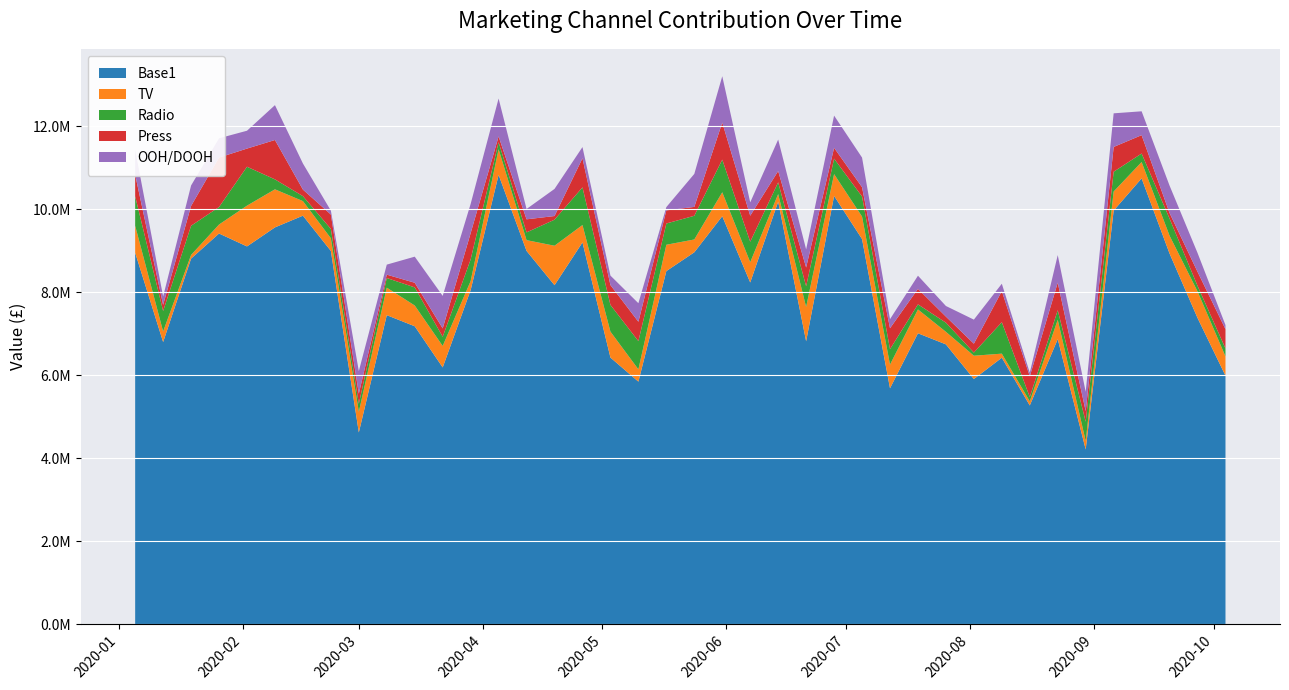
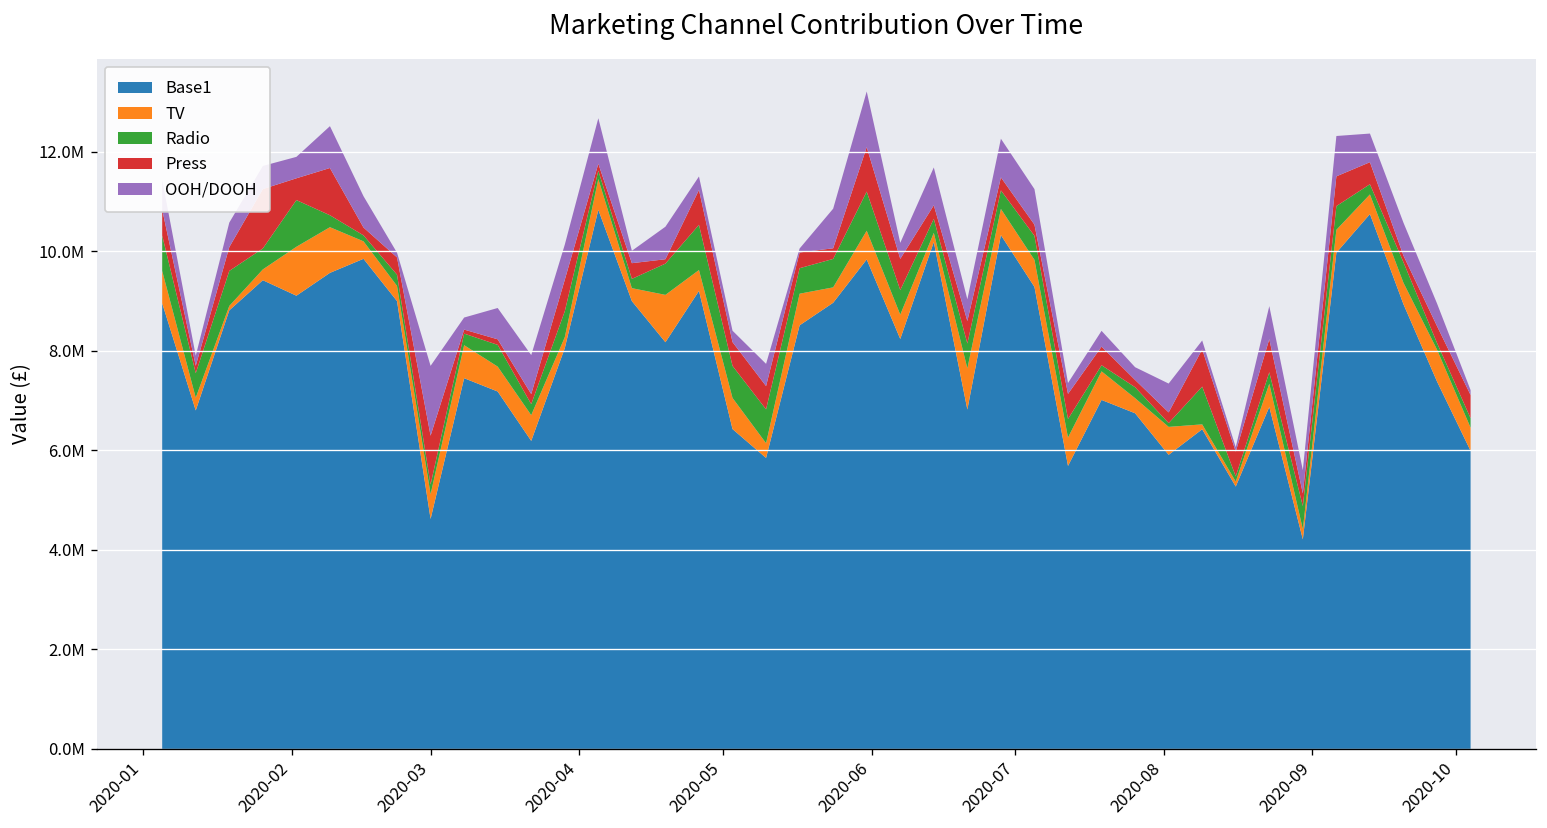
  {
    "Base1": {
      "2020-03": 4600000
    },
    "TV": {
      "2020-03": 500000
    },
    "Radio": {
      "2020-03": 200000
    },
    "Press": {
-     "2020-03": 200000
+     "2020-03": 1000000
    },
    "OOH/DOOH": {
-     "2020-03": 500000
+     "2020-03": 1400000
    }
  }
